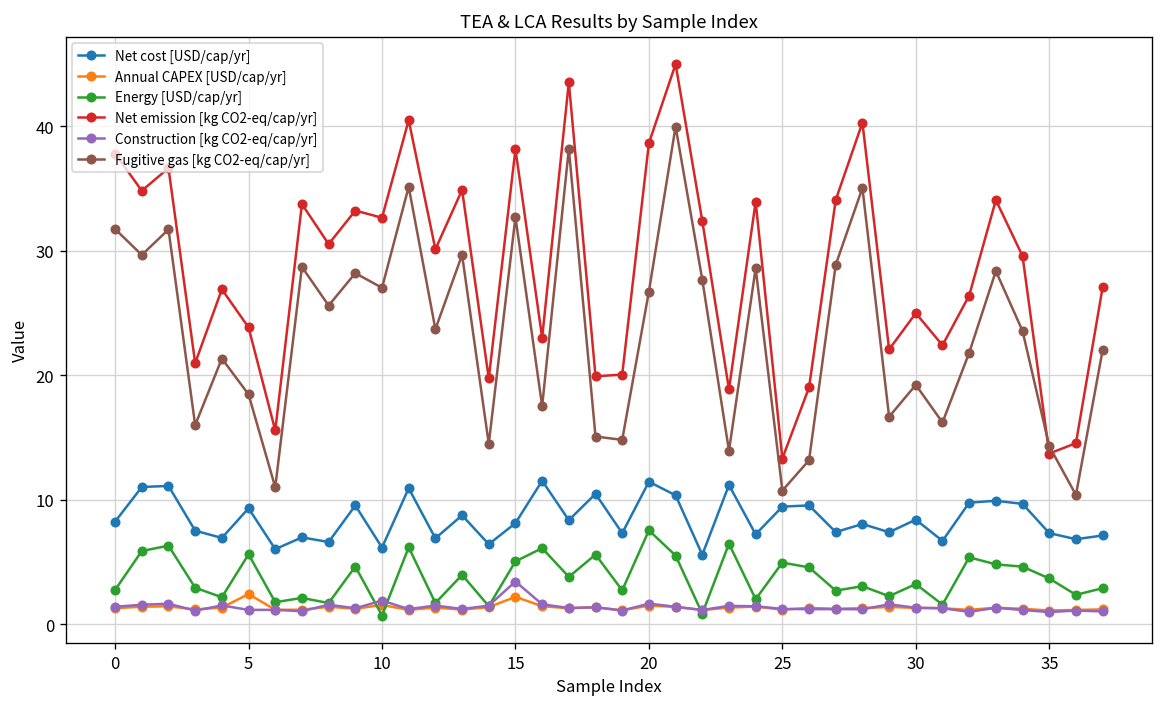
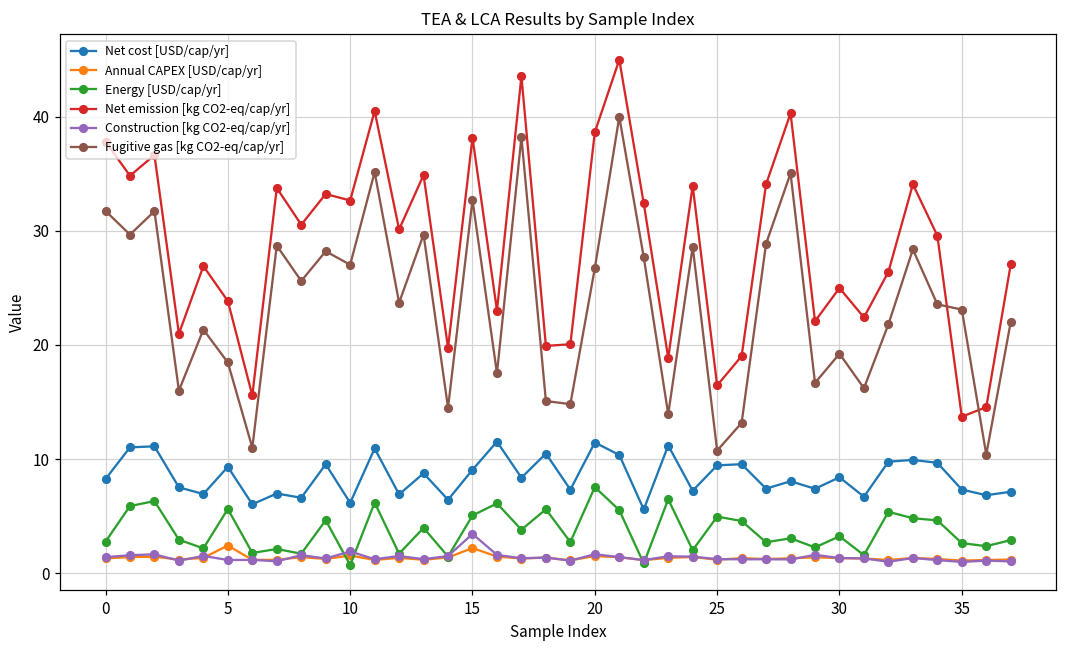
  {
    "Net cost [USD/cap/yr]": {
      "0": 8.3,
      "5": 9.3,
      "10": 6.2,
-     "15": 8.1,
+     "15": 9.1,
      "20": 11.5,
      "25": 9.5,
      "30": 8.4,
      "35": 7.3
    },
    "Annual CAPEX [USD/cap/yr]": {
      "5": 2.4,
      "10": 1.6,
      "15": 2.2
    },
    "Energy [USD/cap/yr]": {
      "0": 2.8,
      "5": 5.6,
      "10": 0.7,
      "15": 5.1,
      "20": 7.5,
      "25": 5.0,
      "30": 3.2,
-     "35": 3.7
+     "35": 2.6
    },
    "Net emission [kg CO2-eq/cap/yr]": {
      "5": 23.8,
      "10": 32.7,
      "15": 38.2,
      "20": 38.6,
-     "25": 13.3,
+     "25": 16.5,
      "30": 25.0,
      "35": 13.7
    },
    "Construction [kg CO2-eq/cap/yr]": {
      "5": 1.2,
      "10": 1.9,
      "15": 3.4
    },
    "Fugitive gas [kg CO2-eq/cap/yr]": {
      "0": 31.7,
      "5": 18.5,
      "10": 27.0,
      "15": 32.7,
      "20": 26.7,
      "25": 10.7,
      "30": 19.2,
-     "35": 14.3
+     "35": 23.1
    }
  }
